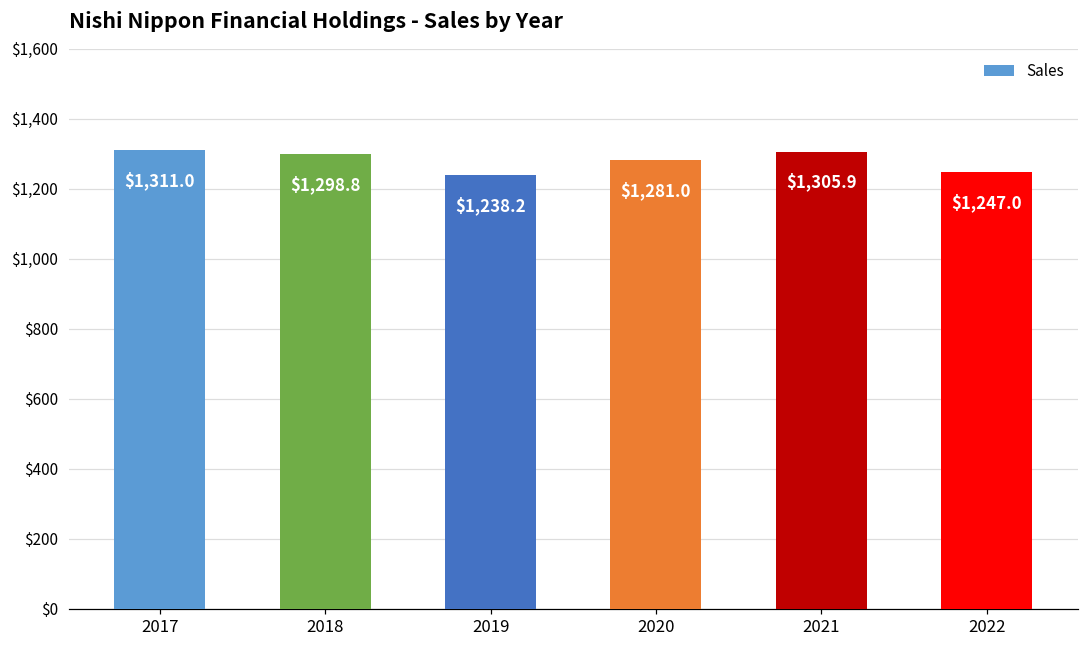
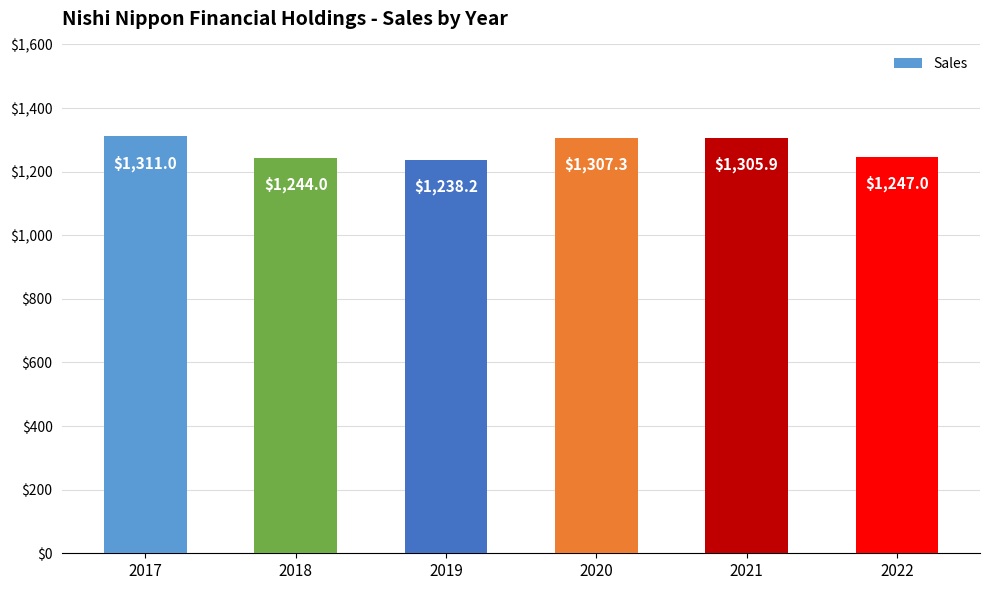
  {
    "2017": "$1,311.0",
-   "2018": "$1,298.8",
+   "2018": "$1,244.0",
    "2019": "$1,238.2",
-   "2020": "$1,281.0",
+   "2020": "$1,307.3",
    "2021": "$1,305.9",
    "2022": "$1,247.0"
  }
